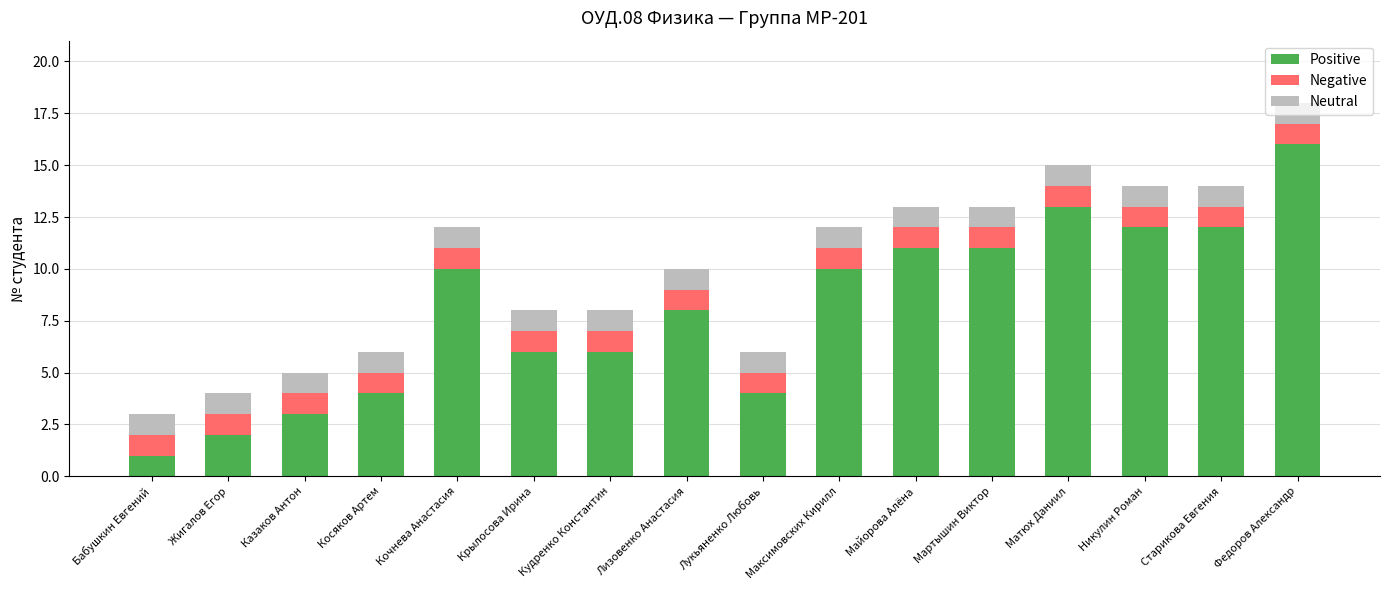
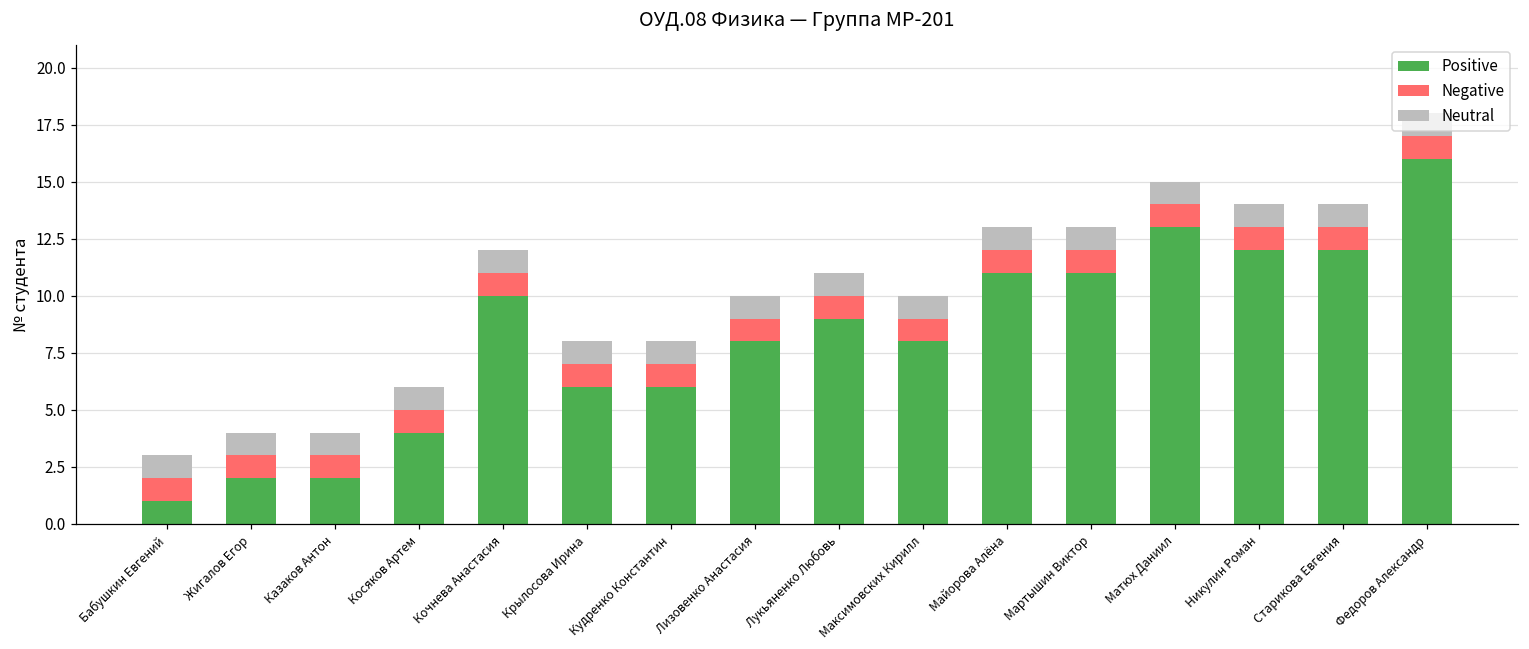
  {
    "Positive": {
      "Бабушкин Евгений": 1,
      "Жигалов Егор": 2,
-     "Казаков Антон": 3,
+     "Казаков Антон": 2,
      "Косяков Артем": 4,
      "Кочнева Анастасия": 10,
      "Крылосова Ирина": 6,
      "Кудренко Константин": 6,
      "Лизовенко Анастасия": 8,
-     "Лукьяненко Любовь": 4,
-     "Максимовских Кирилл": 10,
+     "Лукьяненко Любовь": 9,
+     "Максимовских Кирилл": 8,
      "Майорова Алёна": 11,
      "Мартышин Виктор": 11,
      "Матюх Даниил": 13,
      "Никулин Роман": 12,
      "Старикова Евгения": 12,
      "Федоров Александр": 16
    },
    "Negative": {
      "Бабушкин Евгений": 1,
      "Жигалов Егор": 1,
      "Казаков Антон": 1,
      "Косяков Артем": 1,
      "Кочнева Анастасия": 1,
      "Крылосова Ирина": 1,
      "Кудренко Константин": 1,
      "Лизовенко Анастасия": 1,
      "Лукьяненко Любовь": 1,
      "Максимовских Кирилл": 1,
      "Майорова Алёна": 1,
      "Мартышин Виктор": 1,
      "Матюх Даниил": 1,
      "Никулин Роман": 1,
      "Старикова Евгения": 1,
      "Федоров Александр": 1
    },
    "Neutral": {
      "Бабушкин Евгений": 1,
      "Жигалов Егор": 1,
      "Казаков Антон": 1,
      "Косяков Артем": 1,
      "Кочнева Анастасия": 1,
      "Крылосова Ирина": 1,
      "Кудренко Константин": 1,
      "Лизовенко Анастасия": 1,
      "Лукьяненко Любовь": 1,
      "Максимовских Кирилл": 1,
      "Майорова Алёна": 1,
      "Мартышин Виктор": 1,
      "Матюх Даниил": 1,
      "Никулин Роман": 1,
      "Старикова Евгения": 1
    }
  }
